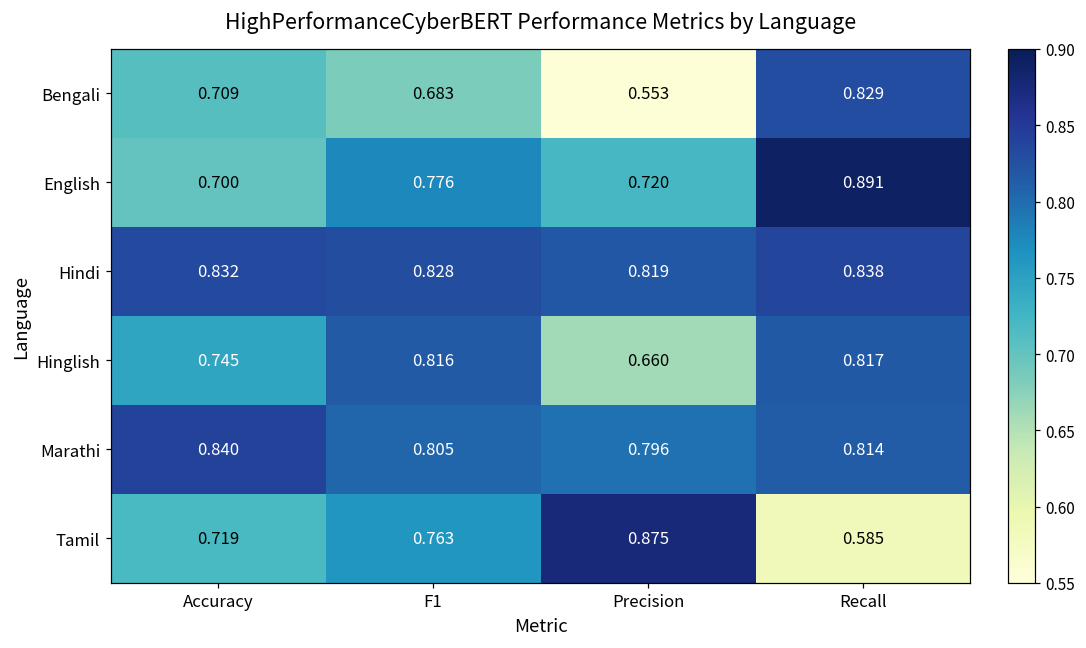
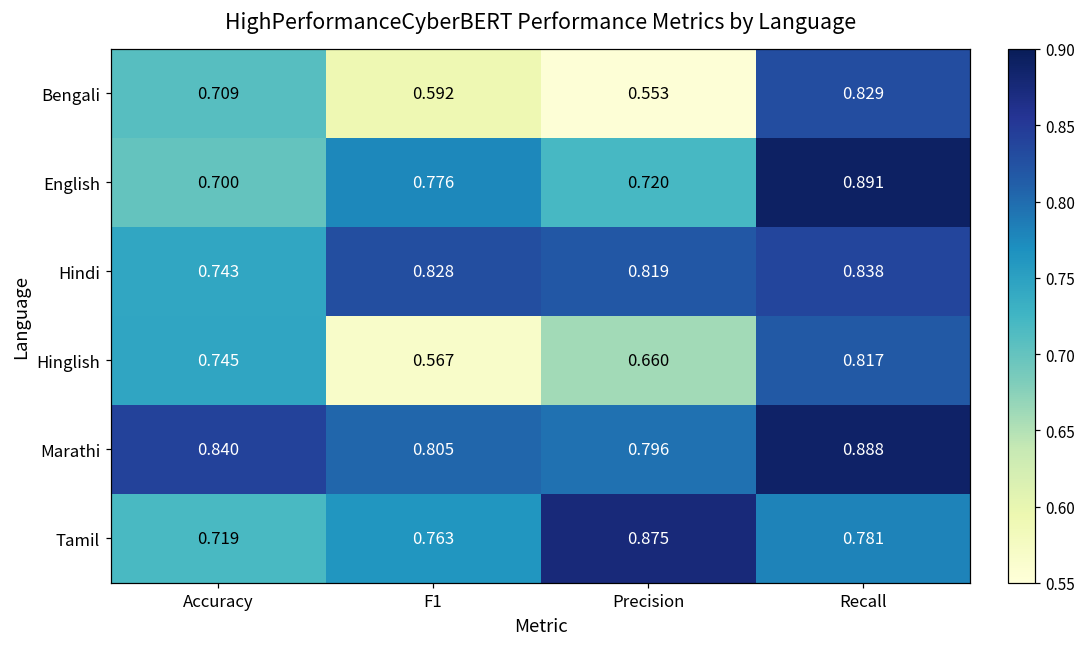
  {
    "Bengali": {
      "Accuracy": 0.709,
-     "F1": 0.683,
+     "F1": 0.592,
      "Precision": 0.553,
      "Recall": 0.829
    },
    "English": {
      "Accuracy": 0.700,
      "F1": 0.776,
      "Precision": 0.720,
      "Recall": 0.891
    },
    "Hindi": {
-     "Accuracy": 0.832,
+     "Accuracy": 0.743,
      "F1": 0.828,
      "Precision": 0.819,
      "Recall": 0.838
    },
    "Hinglish": {
      "Accuracy": 0.745,
-     "F1": 0.816,
+     "F1": 0.567,
      "Precision": 0.660,
      "Recall": 0.817
    },
    "Marathi": {
      "Accuracy": 0.840,
      "F1": 0.805,
      "Precision": 0.796,
-     "Recall": 0.814
+     "Recall": 0.888
    },
    "Tamil": {
      "Accuracy": 0.719,
      "F1": 0.763,
      "Precision": 0.875,
-     "Recall": 0.585
+     "Recall": 0.781
    }
  }
